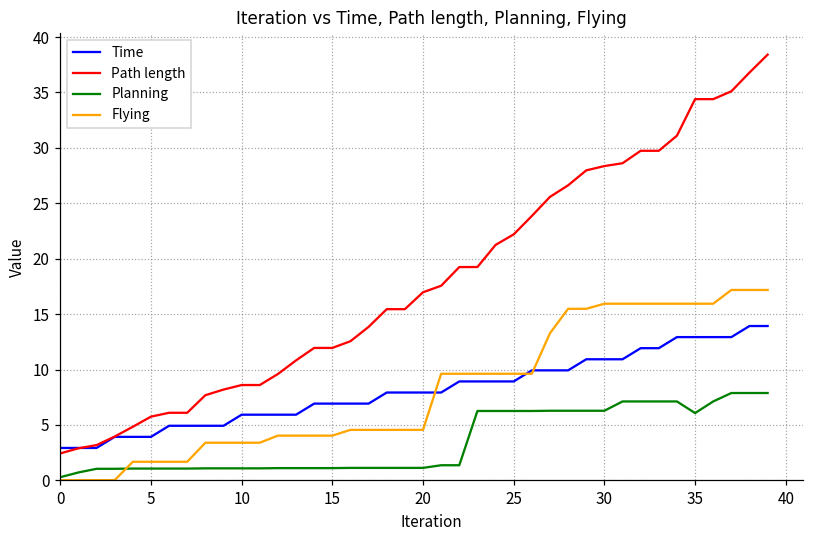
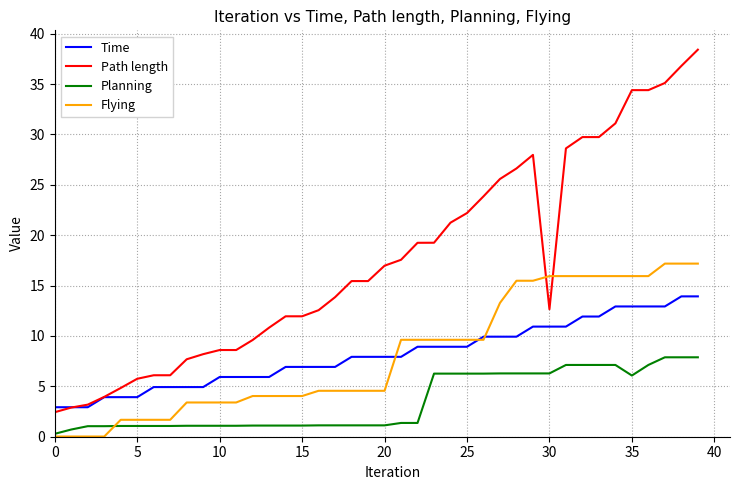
  {
    "Time": {
      "0": 2.9,
      "5": 3.9,
      "10": 5.9,
      "15": 6.9,
      "20": 7.9,
      "25": 8.9,
      "30": 10.9,
      "35": 12.9
    },
    "Path length": {
      "0": 2.4,
      "5": 5.8,
      "10": 8.6,
      "15": 12.0,
      "20": 17.0,
      "25": 22.2,
-     "30": 28.4,
+     "30": 12.7,
      "35": 34.4
    },
    "Planning": {
      "0": 0.3,
      "5": 1.1,
      "10": 1.1,
      "15": 1.1,
      "20": 1.1,
      "25": 6.3,
      "30": 6.3,
      "35": 6.1
    },
    "Flying": {
      "0": 0.0,
      "5": 1.7,
      "10": 3.4,
      "15": 4.0,
      "20": 4.6,
      "25": 9.6,
      "30": 15.9,
      "35": 15.9
    }
  }
